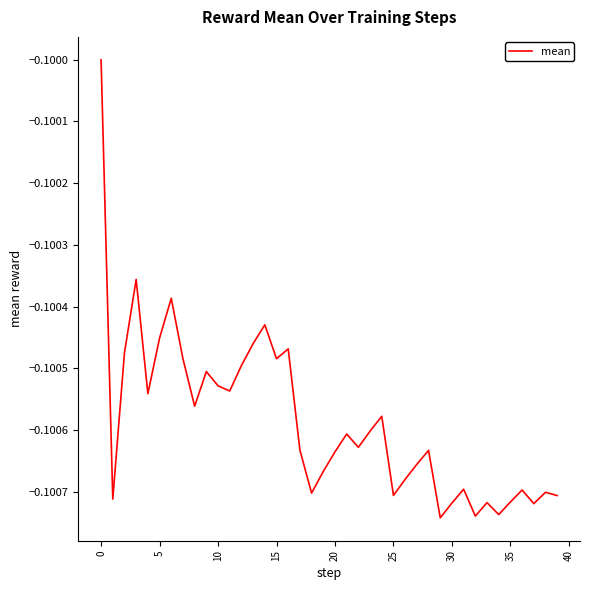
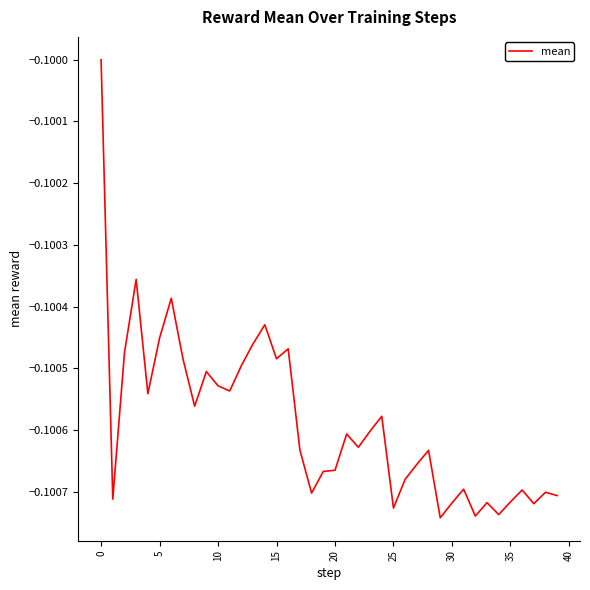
  {
    "0": -0.10000,
    "5": -0.10045,
    "10": -0.10053,
    "15": -0.10048,
-   "20": -0.10064,
-   "25": -0.10071,
+   "20": -0.10067,
+   "25": -0.10073,
    "30": -0.10072,
    "35": -0.10072
  }
